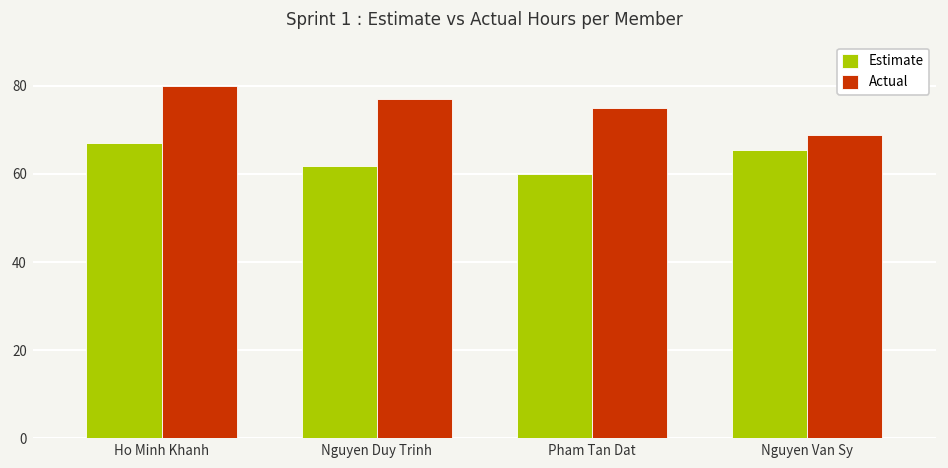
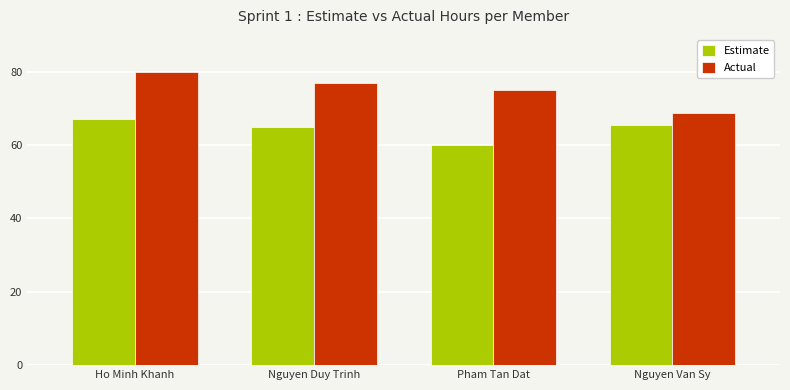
  {
    "Estimate": {
      "Ho Minh Khanh": 67,
-     "Nguyen Duy Trinh": 62,
+     "Nguyen Duy Trinh": 65,
      "Pham Tan Dat": 60,
      "Nguyen Van Sy": 66
    },
    "Actual": {
      "Ho Minh Khanh": 80,
      "Nguyen Duy Trinh": 77,
      "Pham Tan Dat": 75,
      "Nguyen Van Sy": 69
    }
  }
